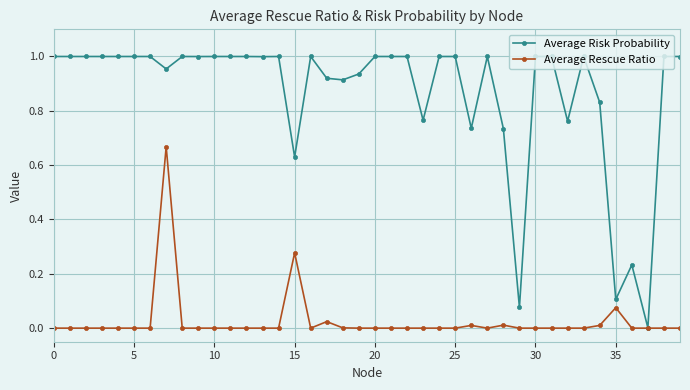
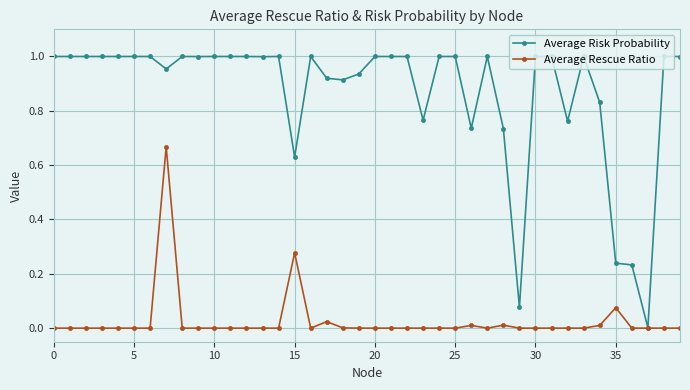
  {
    "Average Risk Probability": {
      "0": 1.00,
      "5": 1.00,
      "10": 1.00,
      "15": 0.63,
      "20": 1.00,
      "25": 1.00,
-     "35": 0.11
+     "35": 0.24
    },
    "Average Rescue Ratio": {
      "0": 0.00,
      "5": 0.00,
      "10": 0.00,
      "15": 0.28,
      "20": 0.00,
      "25": 0.00,
      "30": 0.00,
      "35": 0.08
    }
  }
